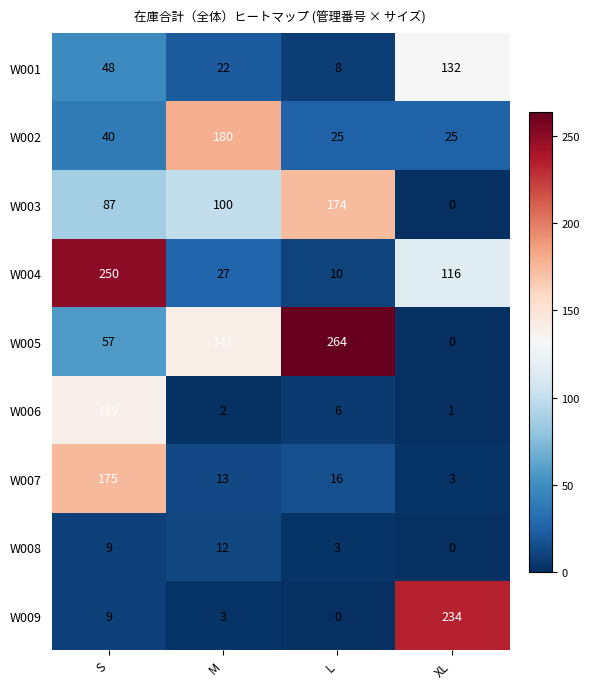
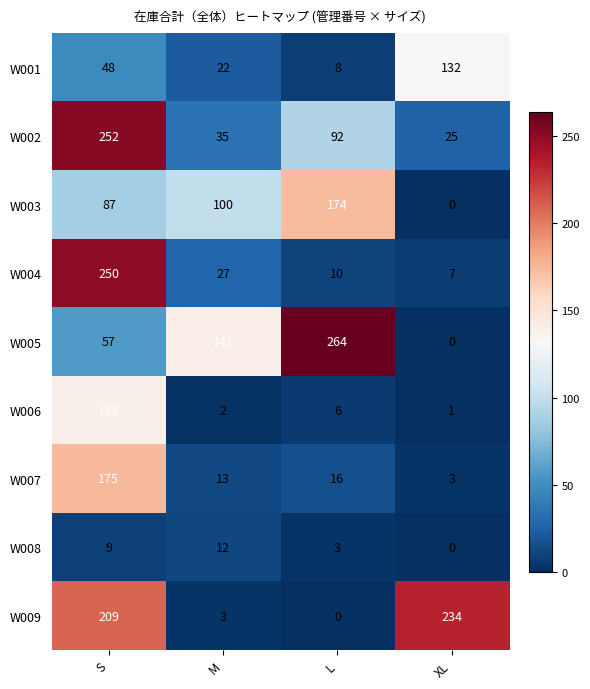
  {
    "W001": {
      "S": 48,
      "M": 22,
      "L": 8,
      "XL": 132
    },
    "W002": {
-     "S": 40,
-     "M": 180,
-     "L": 25,
+     "S": 252,
+     "M": 35,
+     "L": 92,
      "XL": 25
    },
    "W003": {
      "S": 87,
      "M": 100,
      "L": 174,
      "XL": 0
    },
    "W004": {
      "S": 250,
      "M": 27,
      "L": 10,
-     "XL": 116
+     "XL": 7
    },
    "W005": {
      "S": 57,
      "L": 264,
      "XL": 0
    },
    "W006": {
      "M": 2,
      "L": 6,
      "XL": 1
    },
    "W007": {
      "S": 175,
      "M": 13,
      "L": 16,
      "XL": 3
    },
    "W008": {
      "S": 9,
      "M": 12,
      "L": 3,
      "XL": 0
    },
    "W009": {
-     "S": 9,
+     "S": 209,
      "M": 3,
      "L": 0,
      "XL": 234
    }
  }
